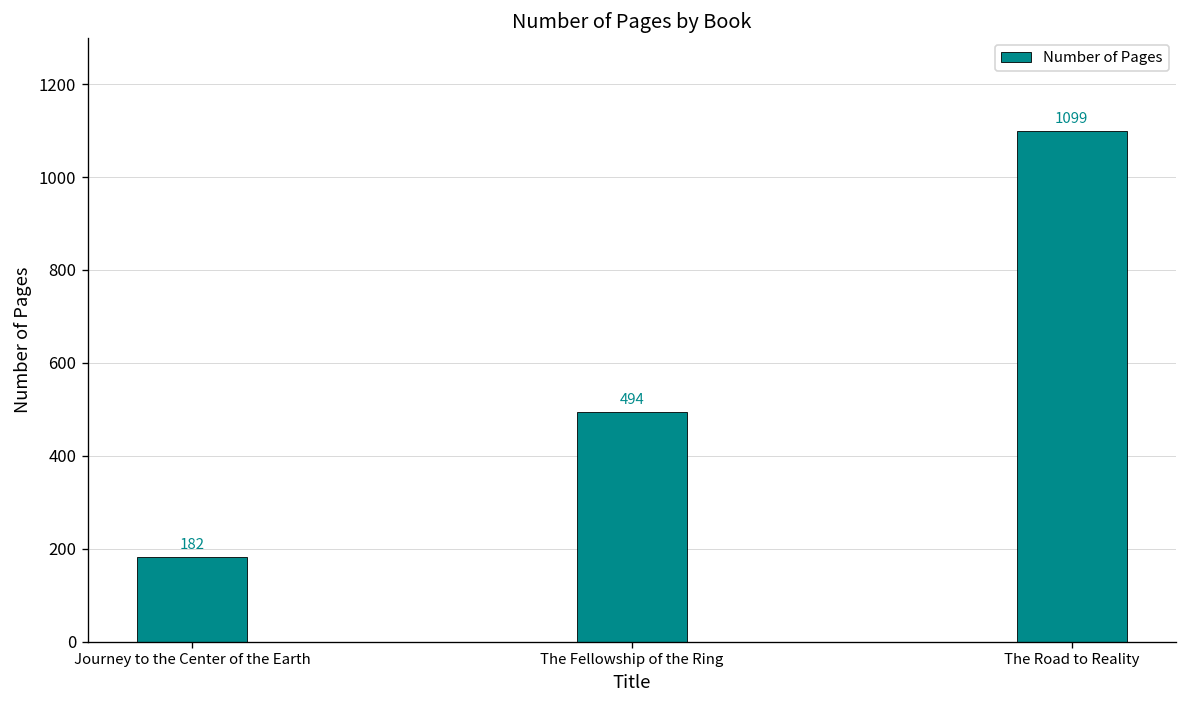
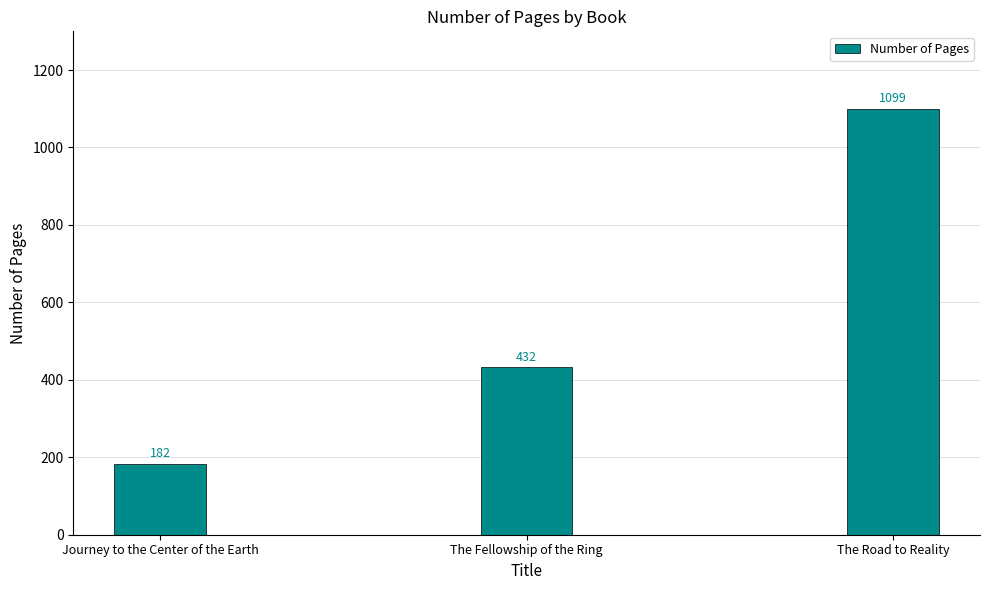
  {
    "Journey to the Center of the Earth": 182,
-   "The Fellowship of the Ring": 494,
+   "The Fellowship of the Ring": 432,
    "The Road to Reality": 1099
  }
